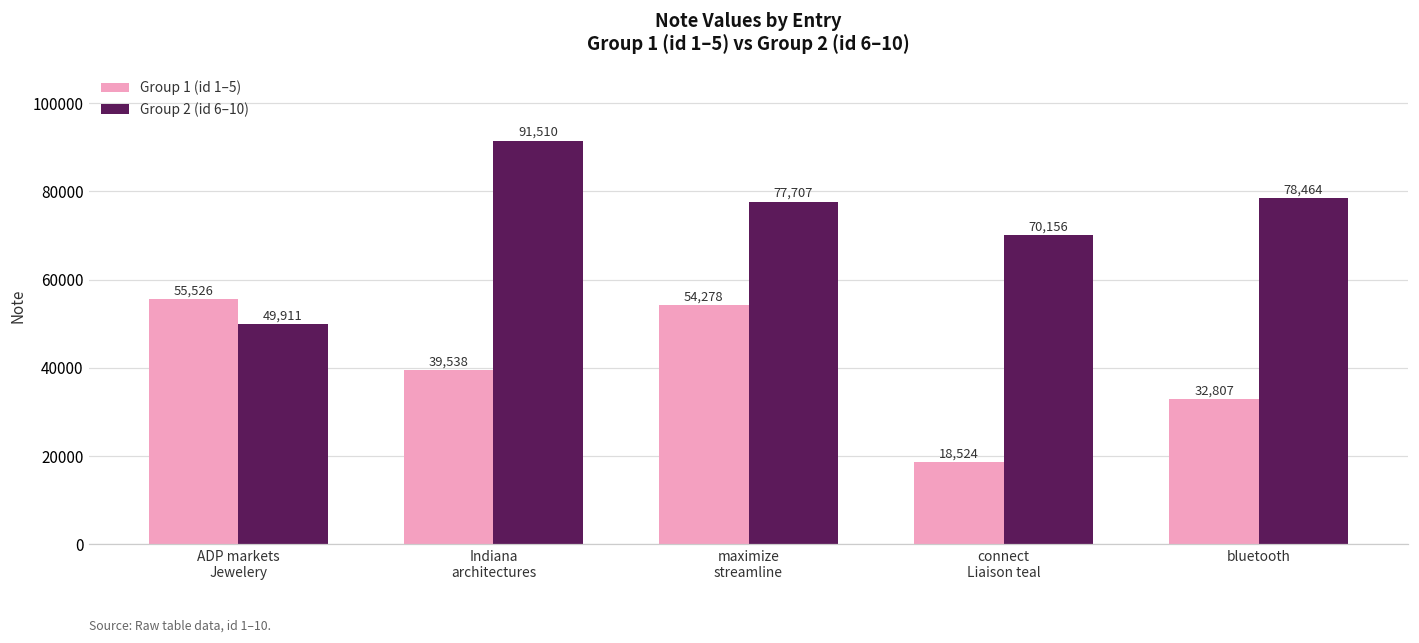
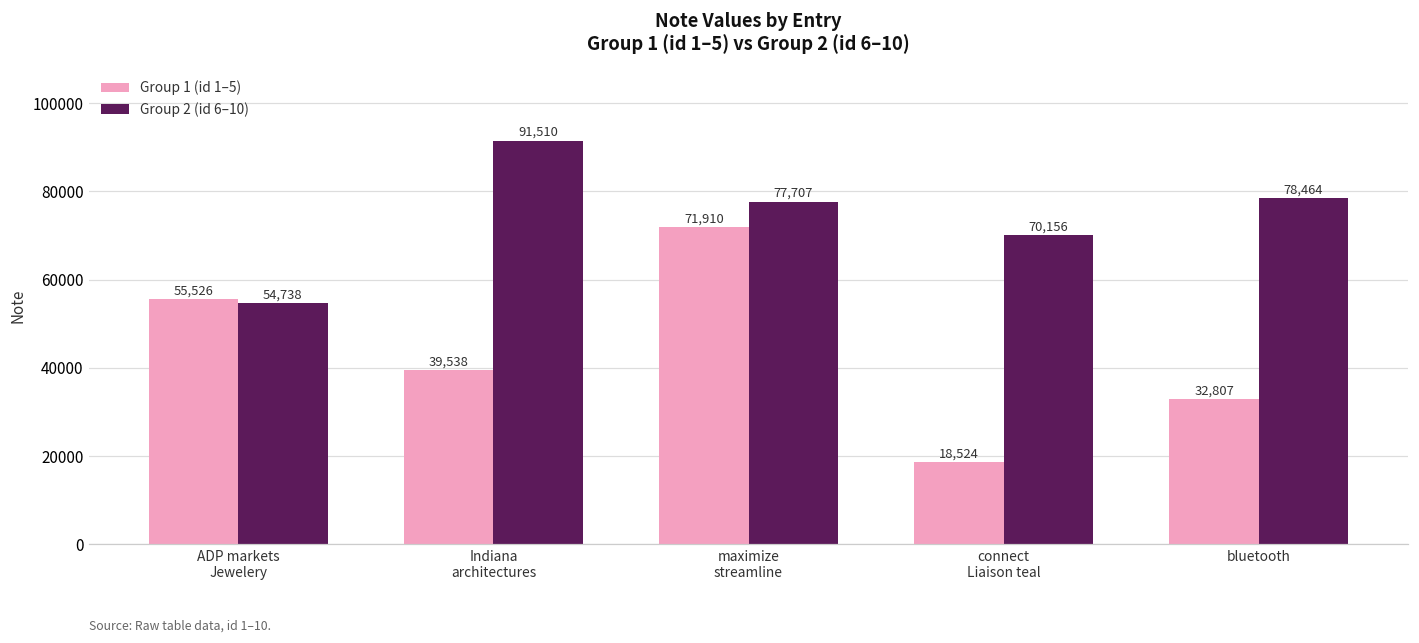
  {
    "Group 1 (id 1–5)": {
      "ADP markets Jewelery": "55,526",
      "Indiana architectures": "39,538",
-     "maximize streamline": "54,278",
+     "maximize streamline": "71,910",
      "connect Liaison teal": "18,524",
      "bluetooth": "32,807"
    },
    "Group 2 (id 6–10)": {
-     "ADP markets Jewelery": "49,911",
+     "ADP markets Jewelery": "54,738",
      "Indiana architectures": "91,510",
      "maximize streamline": "77,707",
      "connect Liaison teal": "70,156",
      "bluetooth": "78,464"
    }
  }
